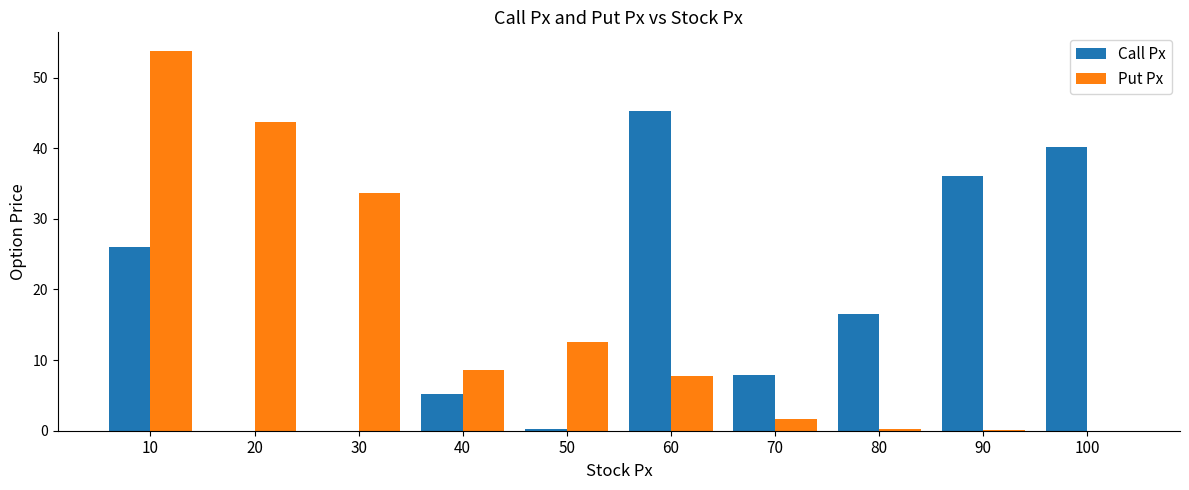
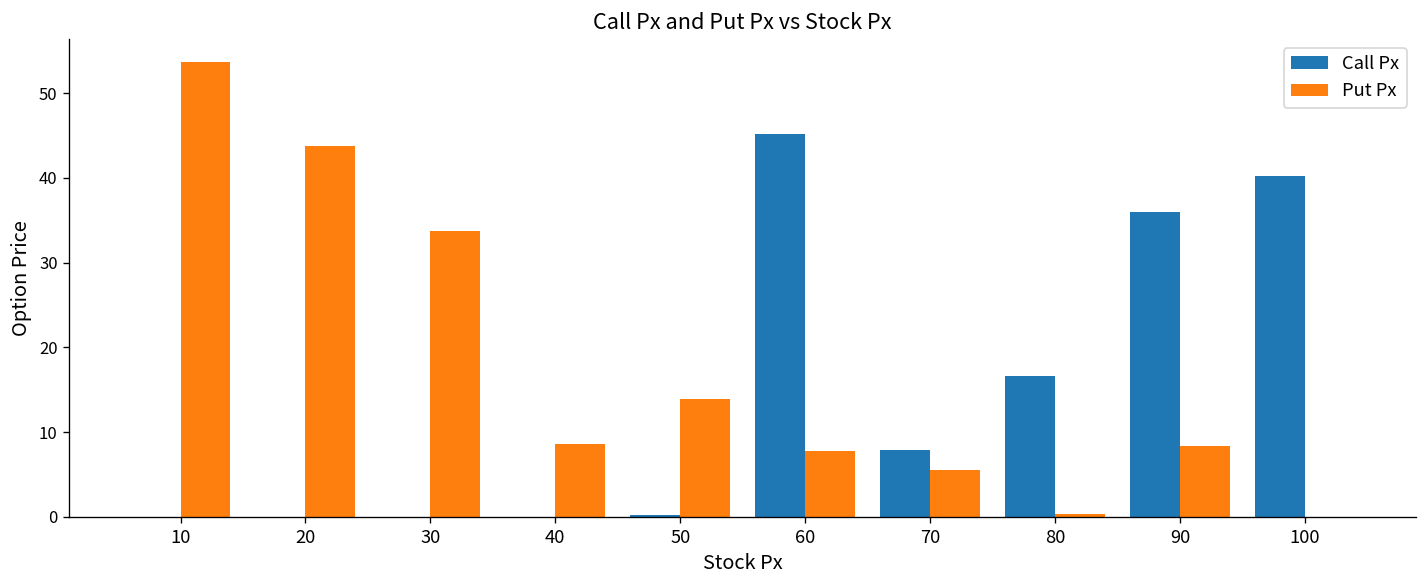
  {
    "Call Px": {
-     "10": 26,
-     "40": 5,
+     "10": 0,
+     "40": 0,
      "60": 45,
      "70": 8,
      "80": 17,
      "90": 36,
      "100": 40
    },
    "Put Px": {
      "10": 54,
      "20": 44,
      "30": 34,
      "40": 9,
-     "50": 13,
+     "50": 14,
      "60": 8,
-     "70": 2,
-     "90": 0
+     "70": 5,
+     "90": 8
    }
  }
